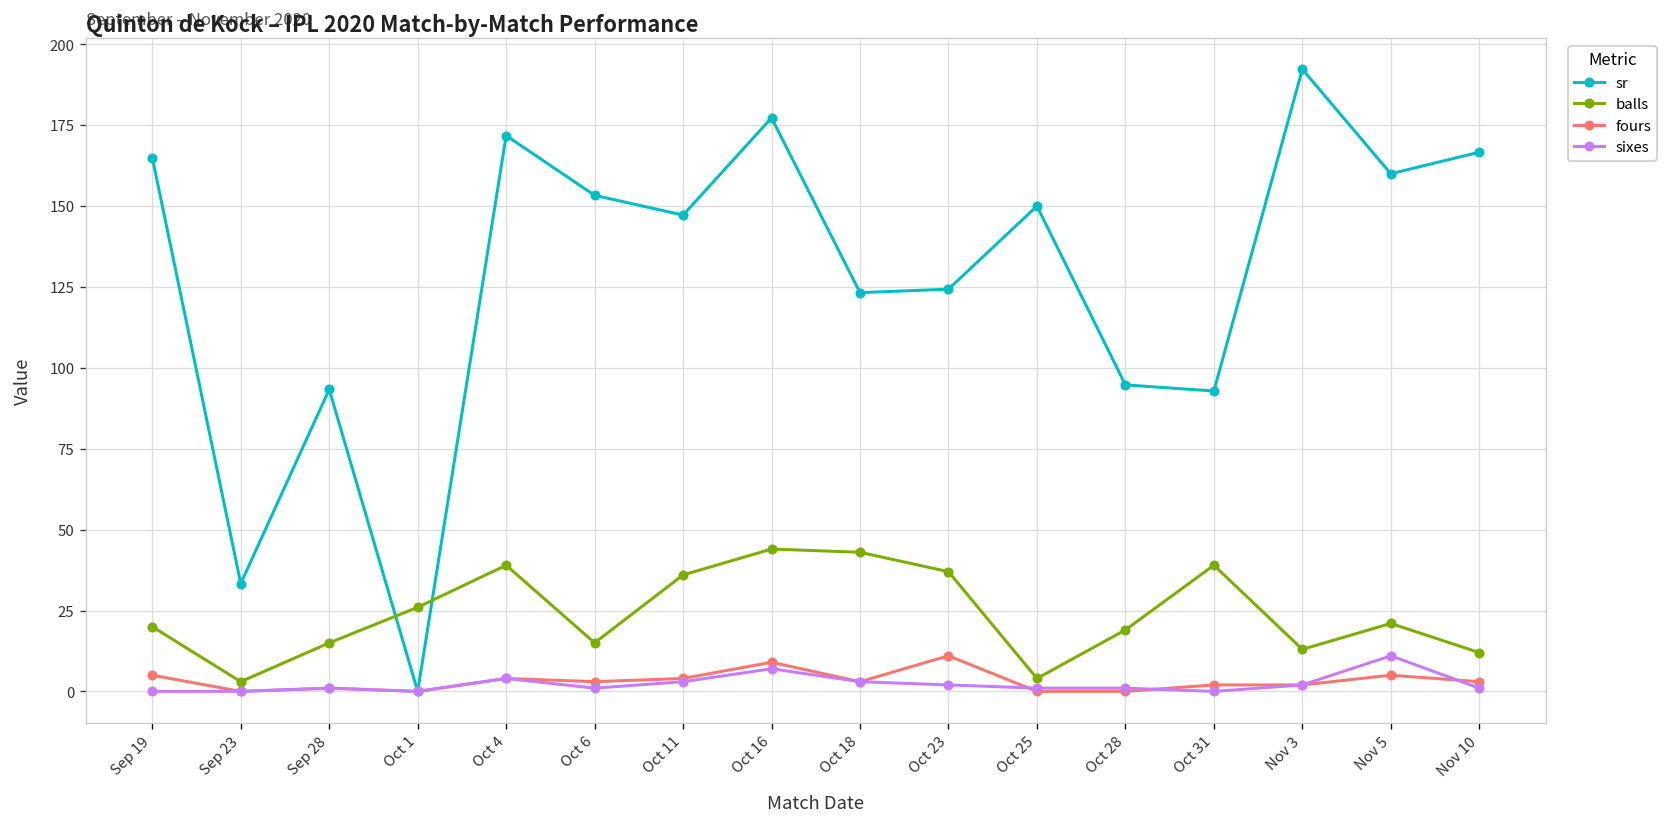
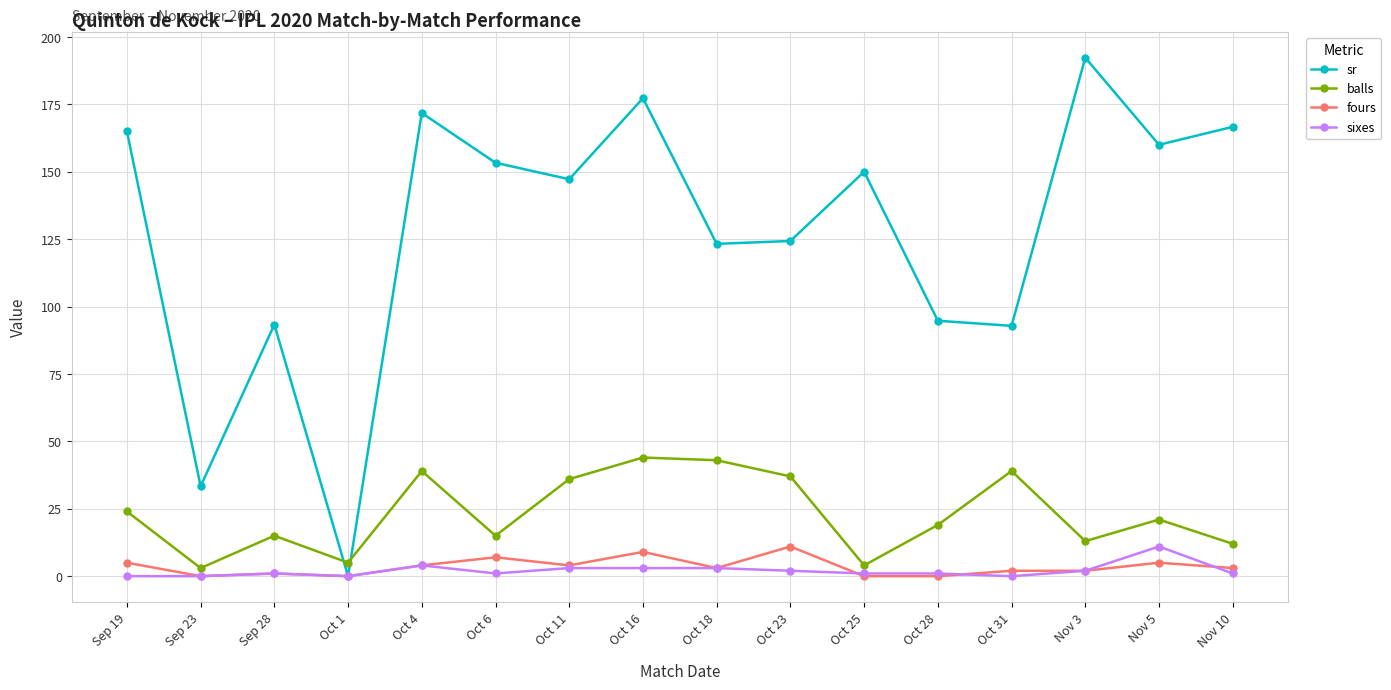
  {
    "sr": {
      "Sep 19": 165,
      "Sep 23": 33,
      "Sep 28": 93,
      "Oct 4": 172,
      "Oct 6": 153,
      "Oct 11": 147,
      "Oct 16": 177,
      "Oct 18": 123,
      "Oct 23": 124,
      "Oct 25": 150,
      "Oct 28": 95,
      "Oct 31": 93,
      "Nov 3": 192,
      "Nov 5": 160,
      "Nov 10": 167
    },
    "balls": {
-     "Sep 19": 20,
+     "Sep 19": 24,
      "Sep 23": 3,
      "Sep 28": 15,
-     "Oct 1": 26,
+     "Oct 1": 5,
      "Oct 4": 39,
      "Oct 6": 15,
      "Oct 11": 36,
      "Oct 16": 44,
      "Oct 18": 43,
      "Oct 23": 37,
      "Oct 25": 4,
      "Oct 28": 19,
      "Oct 31": 39,
      "Nov 3": 13,
      "Nov 5": 21,
      "Nov 10": 12
    },
    "fours": {
      "Sep 19": 5,
-     "Oct 6": 3,
+     "Oct 6": 7,
      "Oct 11": 4,
      "Oct 16": 9,
      "Oct 23": 11,
      "Oct 25": 0,
      "Oct 28": 0,
      "Oct 31": 2,
      "Nov 5": 5,
      "Nov 10": 3
    },
    "sixes": {
      "Sep 19": 0,
      "Oct 6": 1,
      "Oct 11": 3,
-     "Oct 16": 7,
+     "Oct 16": 3,
      "Oct 23": 2,
      "Oct 25": 1,
      "Oct 28": 1,
      "Oct 31": 0,
      "Nov 5": 11,
      "Nov 10": 1
    }
  }
